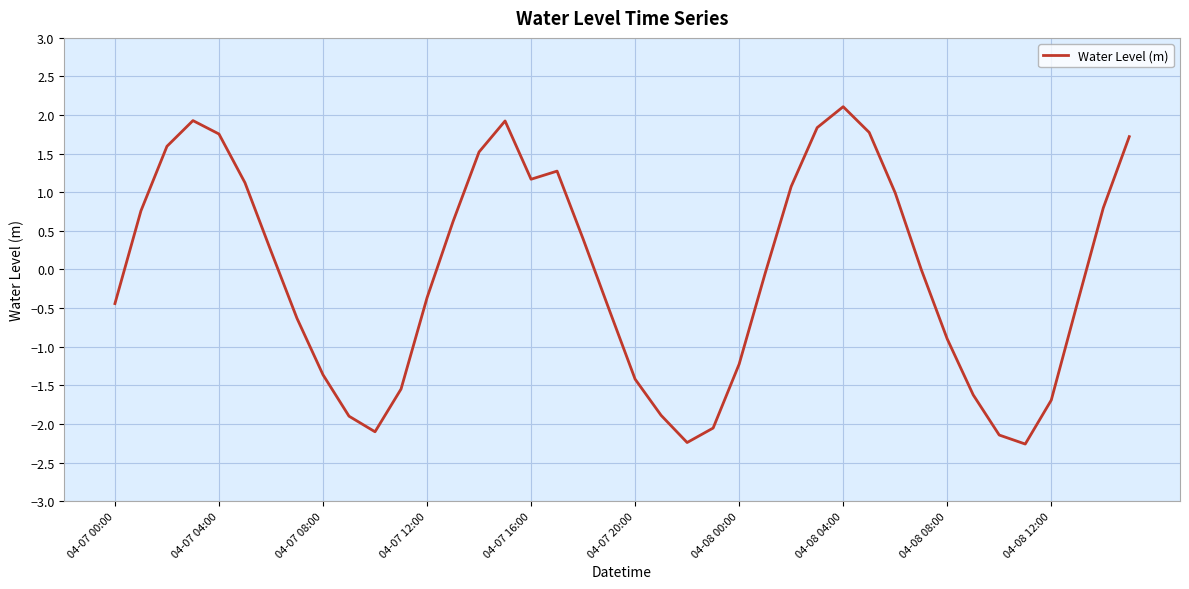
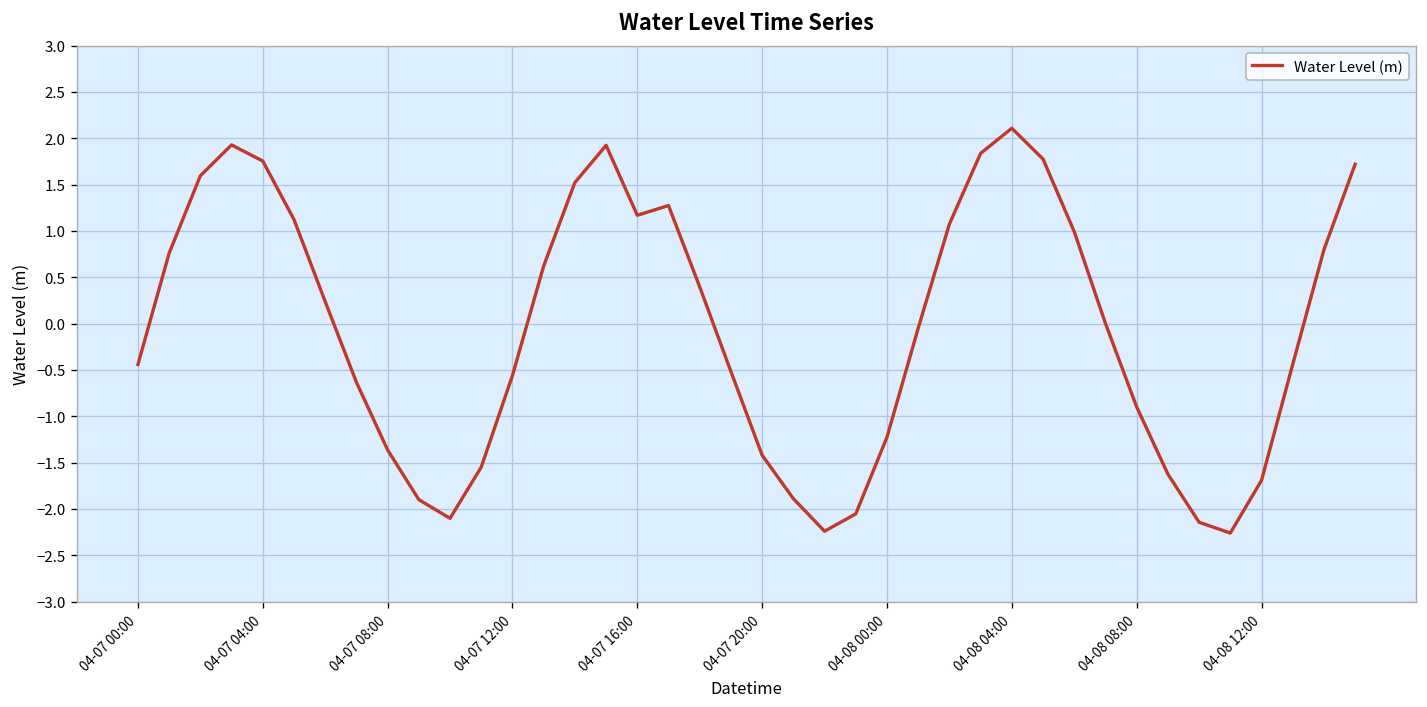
  {
    "04-07 00:00": -0.4,
    "04-07 04:00": 1.8,
    "04-07 08:00": -1.4,
-   "04-07 12:00": -0.4,
+   "04-07 12:00": -0.6,
    "04-07 16:00": 1.2,
    "04-07 20:00": -1.4,
    "04-08 00:00": -1.2,
    "04-08 04:00": 2.1,
    "04-08 08:00": -0.9,
    "04-08 12:00": -1.7
  }
